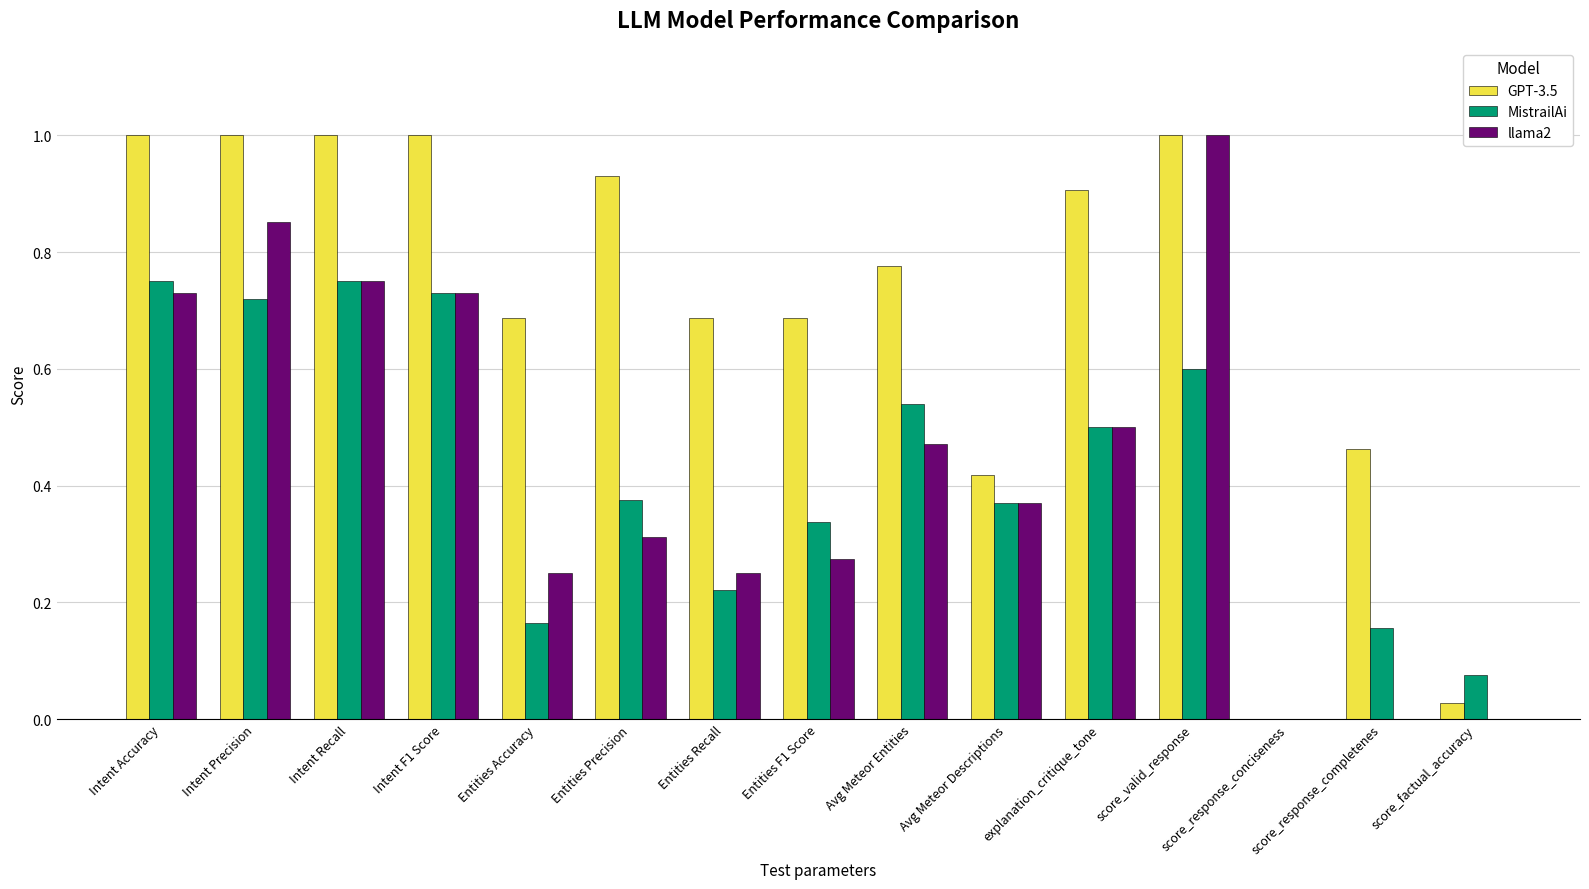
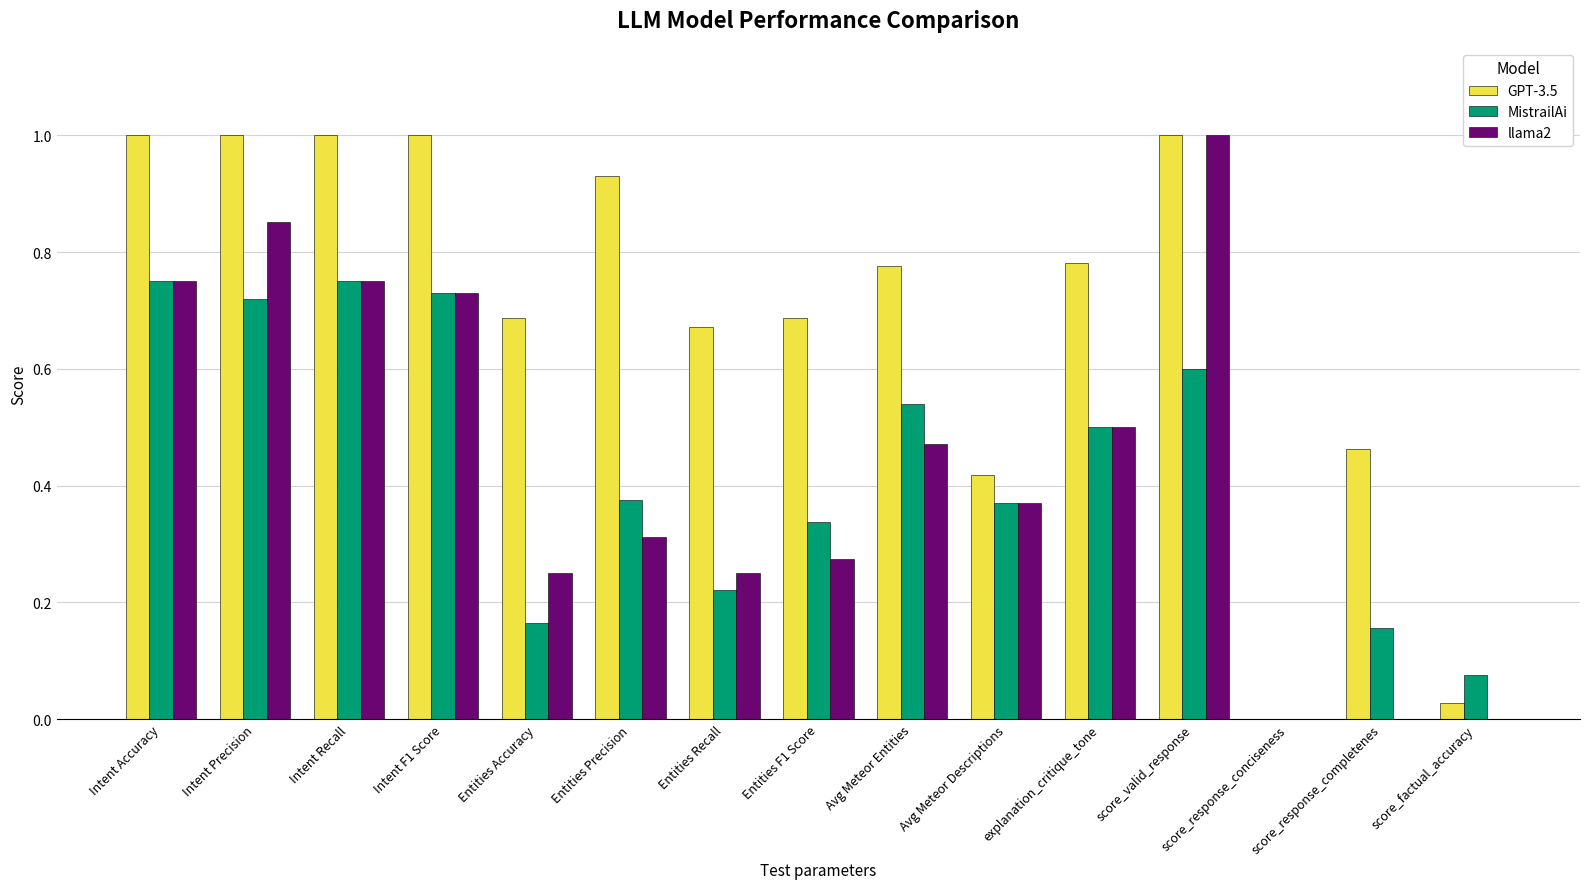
  {
    "GPT-3.5": {
      "Intent Accuracy": 1.00,
      "Intent Precision": 1.00,
      "Intent Recall": 1.00,
      "Intent F1 Score": 1.00,
      "Entities Accuracy": 0.69,
      "Entities Precision": 0.93,
-     "Entities Recall": 0.69,
+     "Entities Recall": 0.67,
      "Entities F1 Score": 0.69,
      "Avg Meteor Entities": 0.78,
      "Avg Meteor Descriptions": 0.42,
-     "explanation_critique_tone": 0.91,
+     "explanation_critique_tone": 0.78,
      "score_valid_response": 1.00,
      "score_response_conciseness": 0.00,
      "score_response_completenes": 0.46,
      "score_factual_accuracy": 0.03
    },
    "MistrailAi": {
      "Intent Accuracy": 0.75,
      "Intent Precision": 0.72,
      "Intent Recall": 0.75,
      "Intent F1 Score": 0.73,
      "Entities Accuracy": 0.17,
      "Entities Precision": 0.38,
      "Entities Recall": 0.22,
      "Entities F1 Score": 0.34,
      "Avg Meteor Entities": 0.54,
      "Avg Meteor Descriptions": 0.37,
      "explanation_critique_tone": 0.50,
      "score_valid_response": 0.60,
      "score_response_conciseness": 0.00,
      "score_response_completenes": 0.16,
      "score_factual_accuracy": 0.08
    },
    "llama2": {
-     "Intent Accuracy": 0.73,
+     "Intent Accuracy": 0.75,
      "Intent Precision": 0.85,
      "Intent Recall": 0.75,
      "Intent F1 Score": 0.73,
      "Entities Accuracy": 0.25,
      "Entities Precision": 0.31,
      "Entities Recall": 0.25,
      "Entities F1 Score": 0.28,
      "Avg Meteor Entities": 0.47,
      "Avg Meteor Descriptions": 0.37,
      "explanation_critique_tone": 0.50,
      "score_valid_response": 1.00,
      "score_response_conciseness": 0.00,
      "score_response_completenes": 0.00,
      "score_factual_accuracy": 0.00
    }
  }
